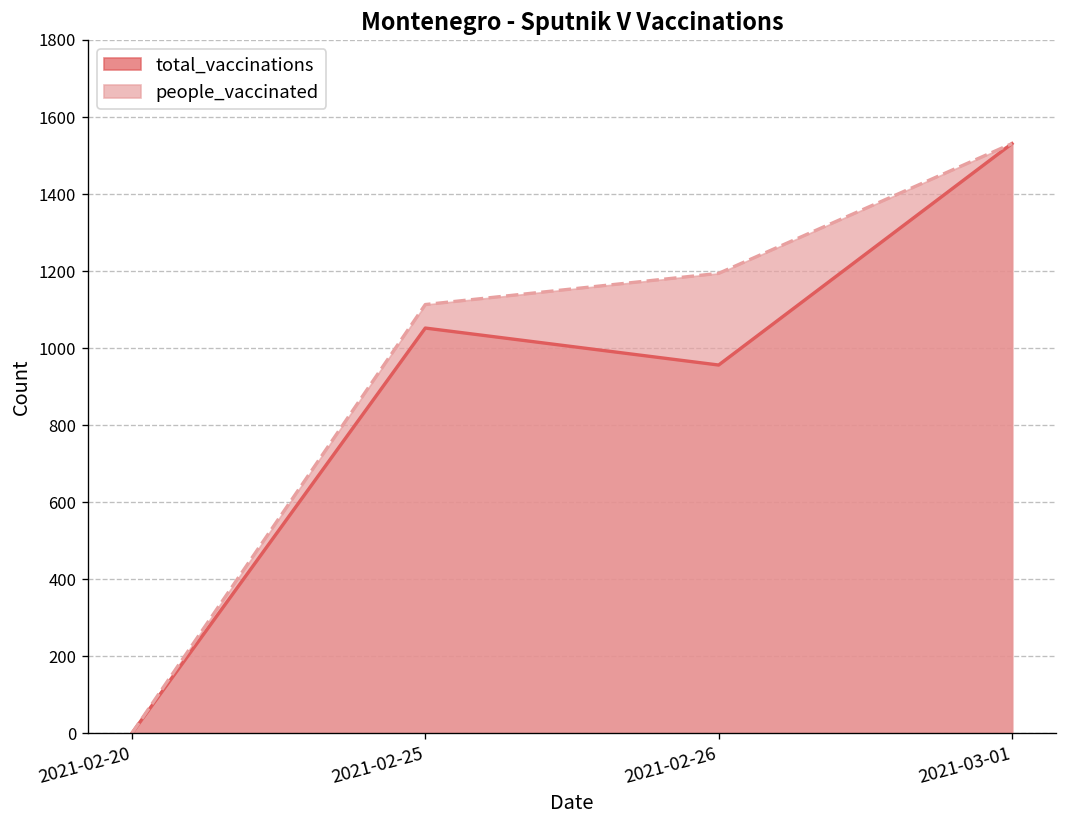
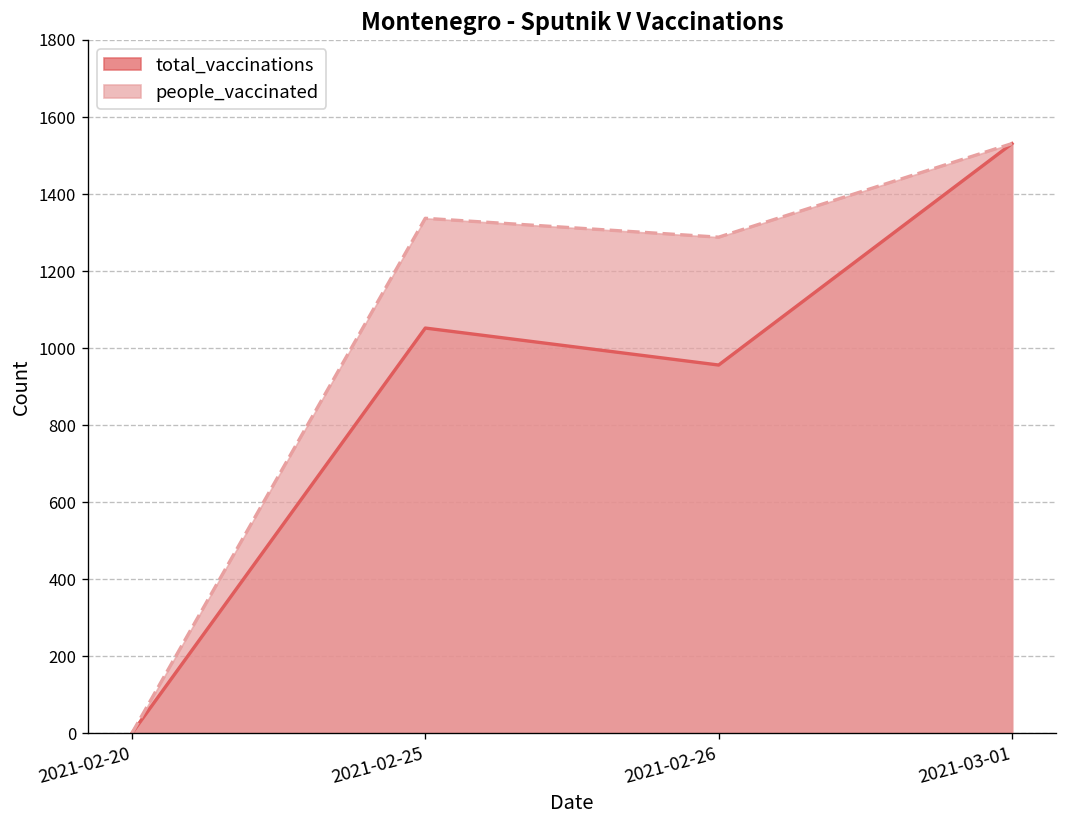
  {
    "total_vaccinations": {
      "2021-02-25": 1050,
      "2021-02-26": 960
    },
    "people_vaccinated": {
-     "2021-02-25": 1110,
-     "2021-02-26": 1190
+     "2021-02-25": 1340,
+     "2021-02-26": 1290
    }
  }
